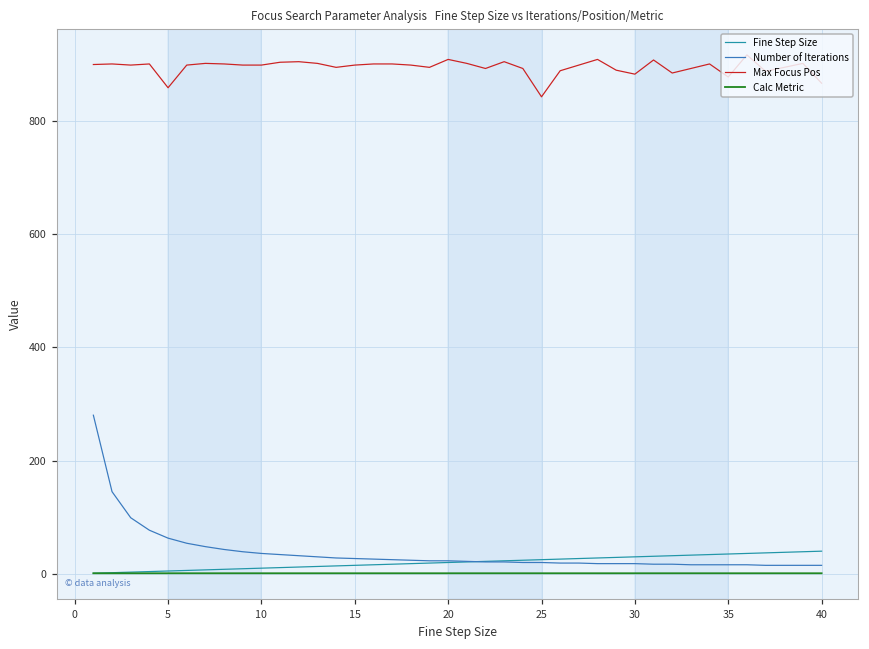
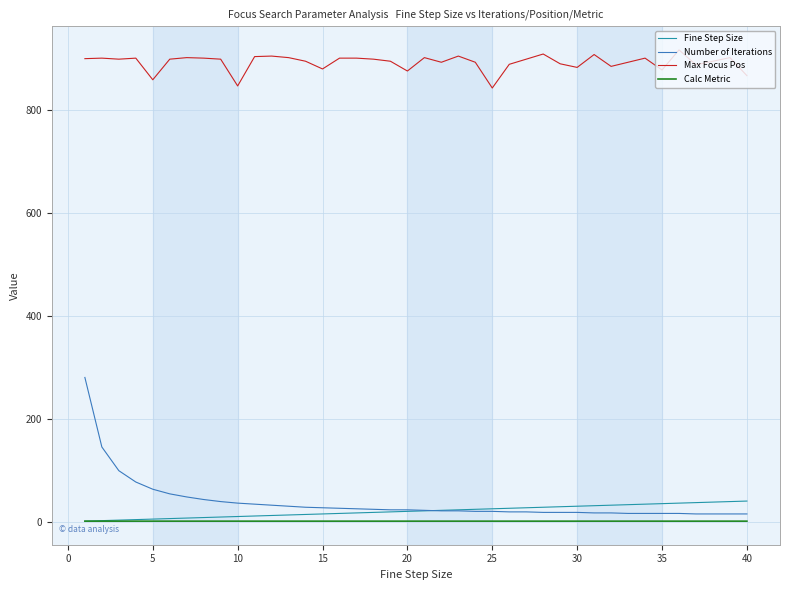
  {
    "Max Focus Pos": {
      "5": 860,
-     "10": 900,
-     "15": 900,
-     "20": 910,
+     "10": 850,
+     "15": 880,
+     "20": 880,
      "25": 840,
      "30": 880
    },
    "Calc Metric": {
      "10": 0,
      "15": 0,
      "20": 0,
      "25": 0,
      "30": 0,
      "35": 0,
      "40": 0
    }
  }
